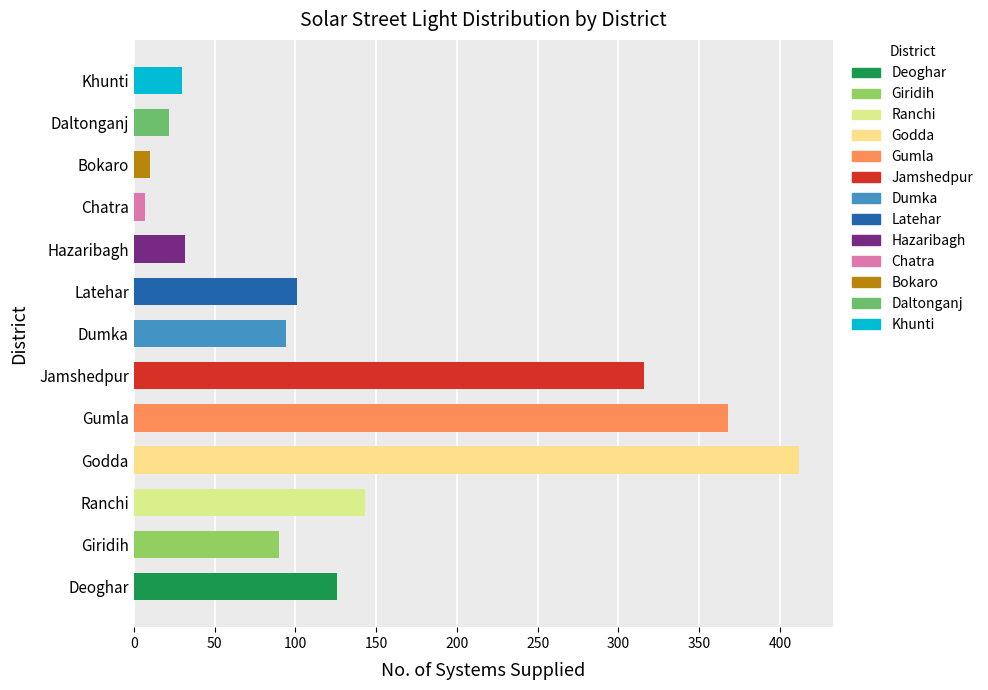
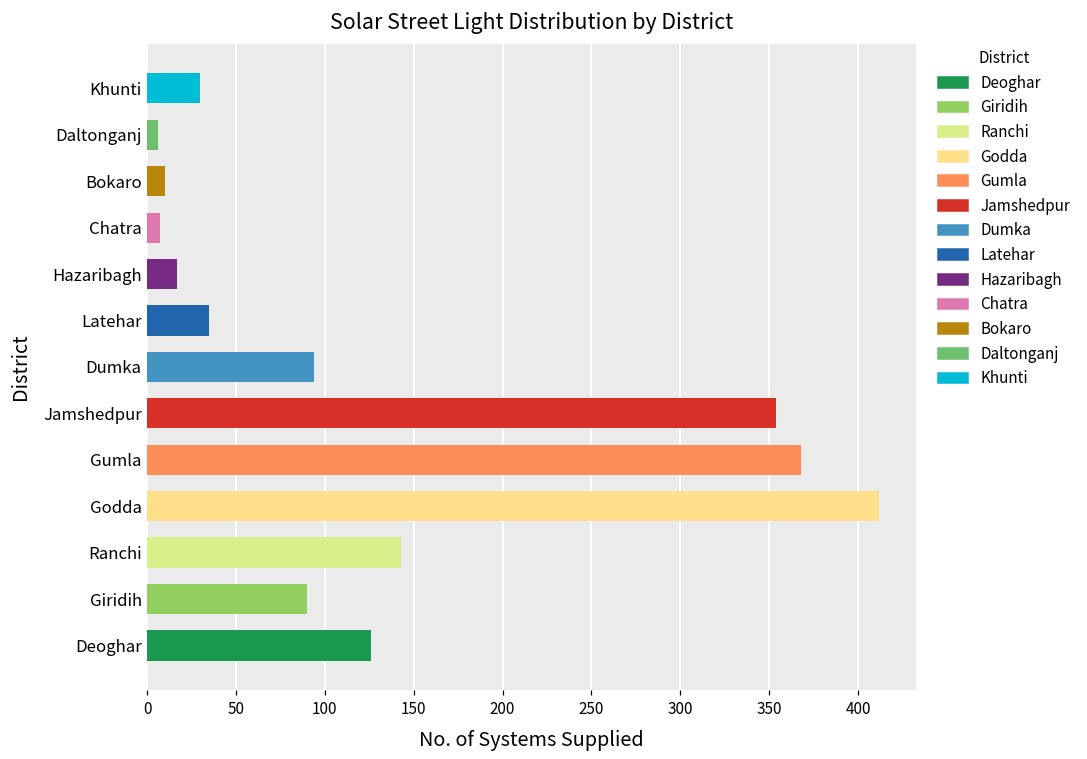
  {
    "Khunti": 30,
-   "Daltonganj": 22,
+   "Daltonganj": 6,
    "Bokaro": 10,
    "Chatra": 7,
-   "Hazaribagh": 32,
-   "Latehar": 101,
+   "Hazaribagh": 17,
+   "Latehar": 35,
    "Dumka": 94,
-   "Jamshedpur": 316,
+   "Jamshedpur": 354,
    "Gumla": 368,
    "Godda": 412,
    "Ranchi": 143,
    "Giridih": 90,
    "Deoghar": 126
  }
